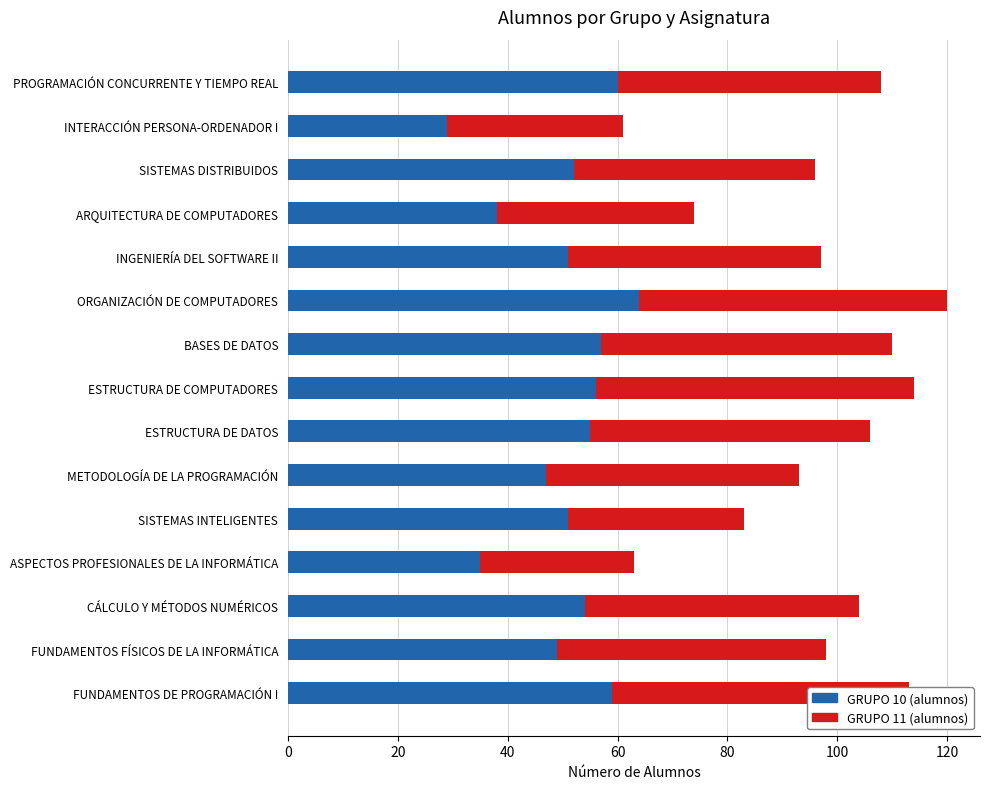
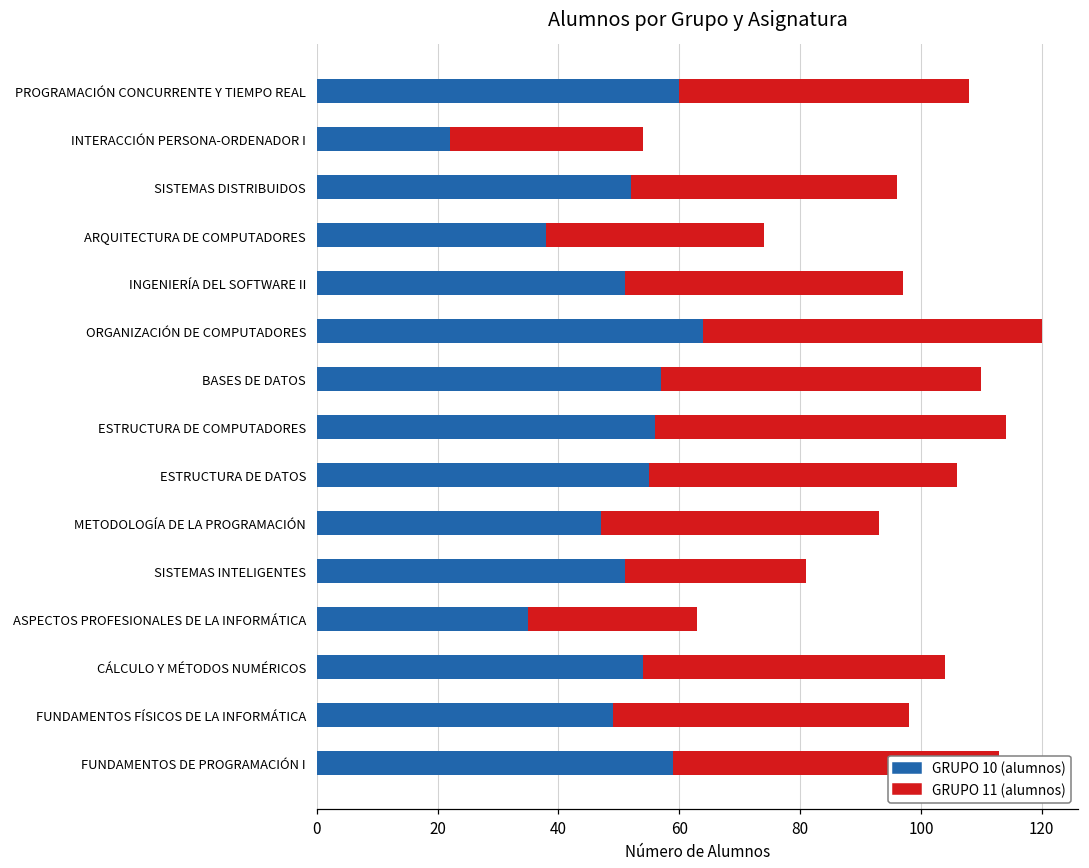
  {
    "GRUPO 10 (alumnos)": {
      "PROGRAMACIÓN CONCURRENTE Y TIEMPO REAL": 60,
-     "INTERACCIÓN PERSONA-ORDENADOR I": 29,
+     "INTERACCIÓN PERSONA-ORDENADOR I": 22,
      "SISTEMAS DISTRIBUIDOS": 52,
      "ARQUITECTURA DE COMPUTADORES": 38,
      "INGENIERÍA DEL SOFTWARE II": 51,
      "ORGANIZACIÓN DE COMPUTADORES": 64,
      "BASES DE DATOS": 57,
      "ESTRUCTURA DE COMPUTADORES": 56,
      "ESTRUCTURA DE DATOS": 55,
      "METODOLOGÍA DE LA PROGRAMACIÓN": 47,
      "SISTEMAS INTELIGENTES": 51,
      "ASPECTOS PROFESIONALES DE LA INFORMÁTICA": 35,
      "CÁLCULO Y MÉTODOS NUMÉRICOS": 54,
      "FUNDAMENTOS FÍSICOS DE LA INFORMÁTICA": 49,
      "FUNDAMENTOS DE PROGRAMACIÓN I": 59
    },
    "GRUPO 11 (alumnos)": {
      "PROGRAMACIÓN CONCURRENTE Y TIEMPO REAL": 48,
      "INTERACCIÓN PERSONA-ORDENADOR I": 32,
      "SISTEMAS DISTRIBUIDOS": 44,
      "ARQUITECTURA DE COMPUTADORES": 36,
      "INGENIERÍA DEL SOFTWARE II": 46,
      "ORGANIZACIÓN DE COMPUTADORES": 56,
      "BASES DE DATOS": 53,
      "ESTRUCTURA DE COMPUTADORES": 58,
      "ESTRUCTURA DE DATOS": 51,
      "METODOLOGÍA DE LA PROGRAMACIÓN": 46,
-     "SISTEMAS INTELIGENTES": 32,
+     "SISTEMAS INTELIGENTES": 30,
      "ASPECTOS PROFESIONALES DE LA INFORMÁTICA": 28,
      "CÁLCULO Y MÉTODOS NUMÉRICOS": 50,
      "FUNDAMENTOS FÍSICOS DE LA INFORMÁTICA": 49
    }
  }
